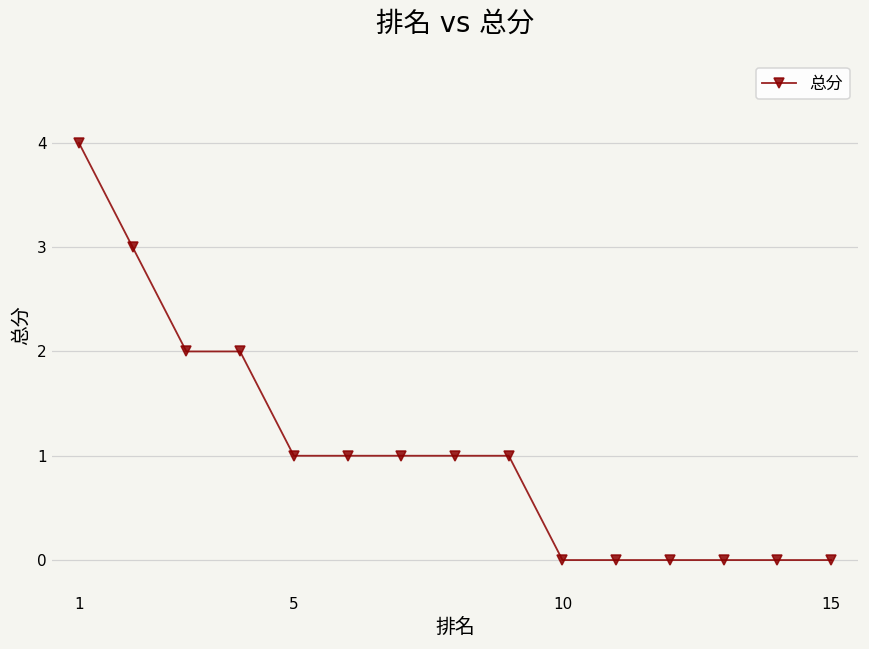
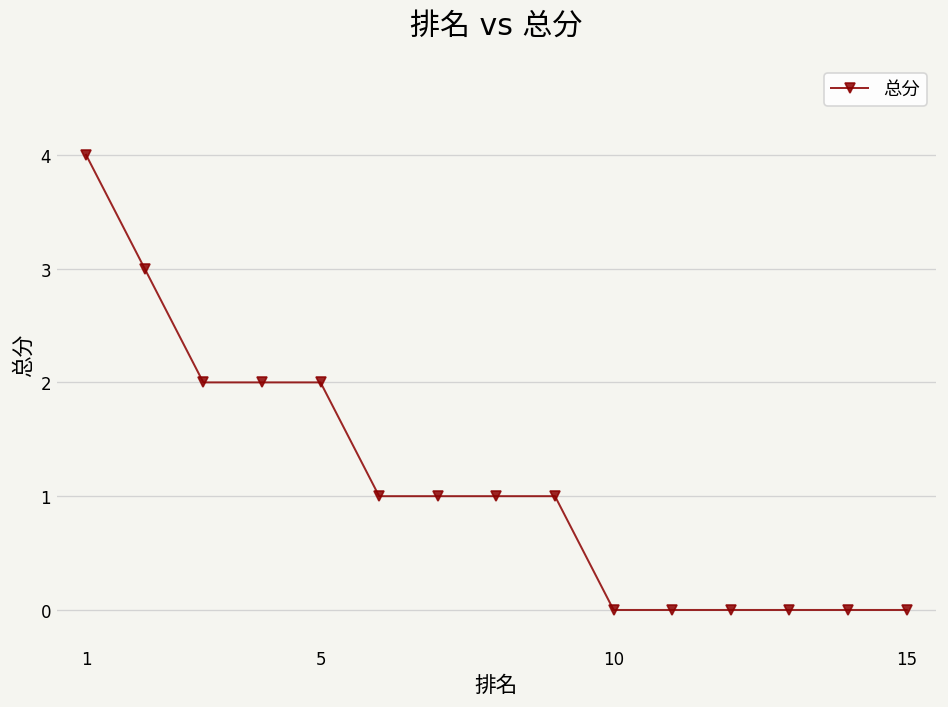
  {
    "1": 4,
-   "5": 1,
+   "5": 2,
    "10": 0,
    "15": 0
  }
